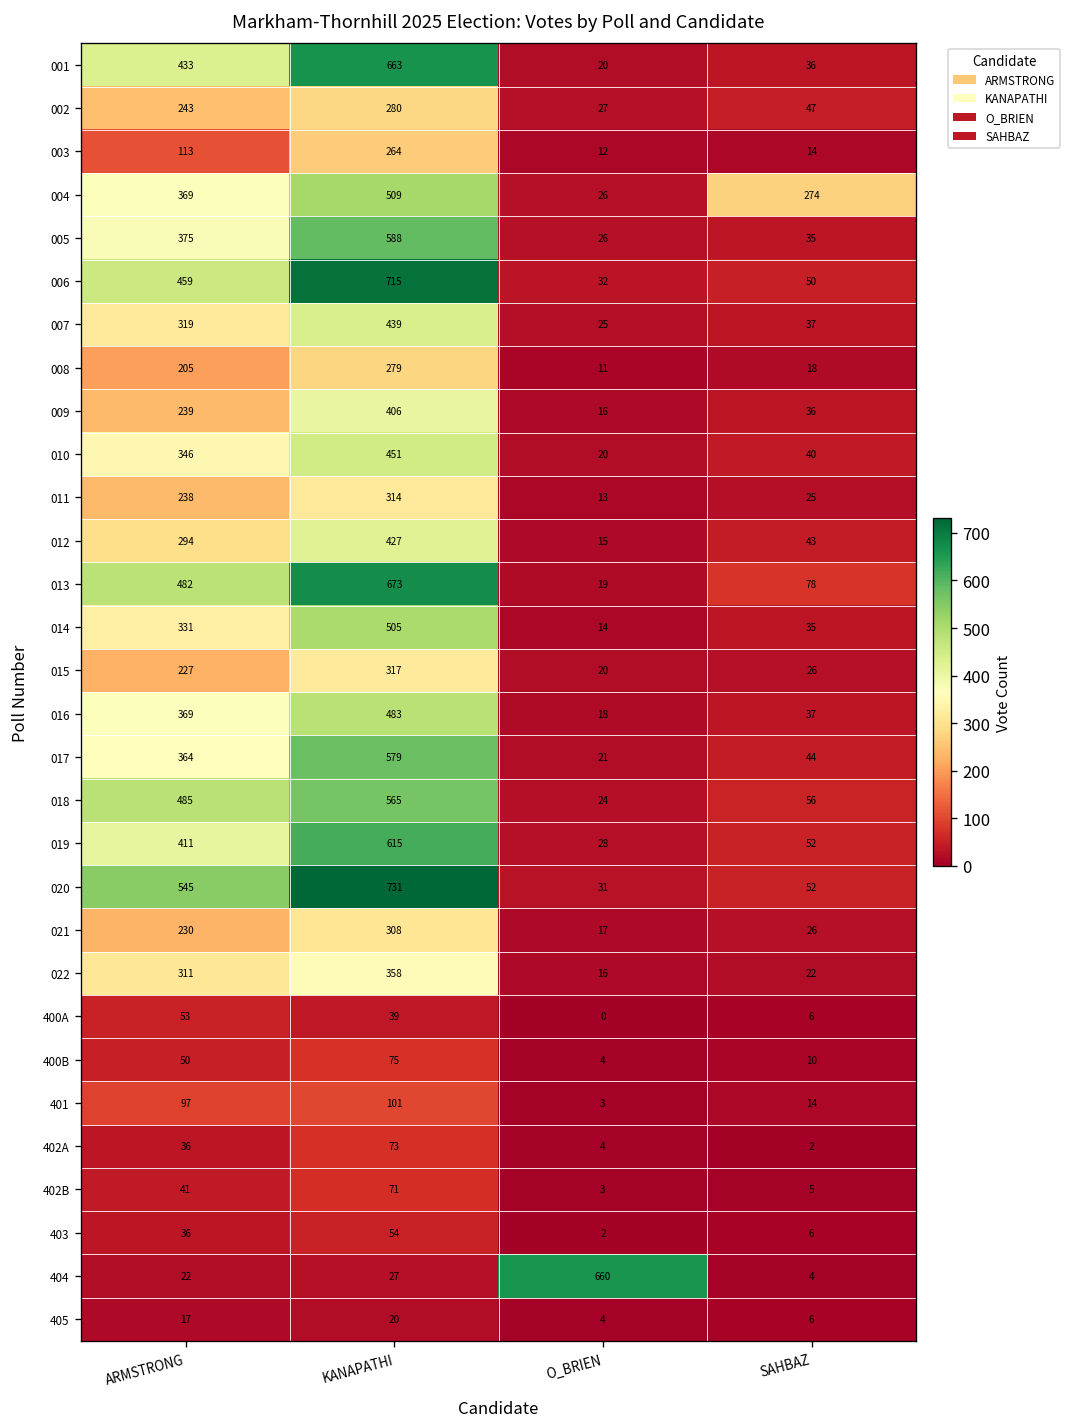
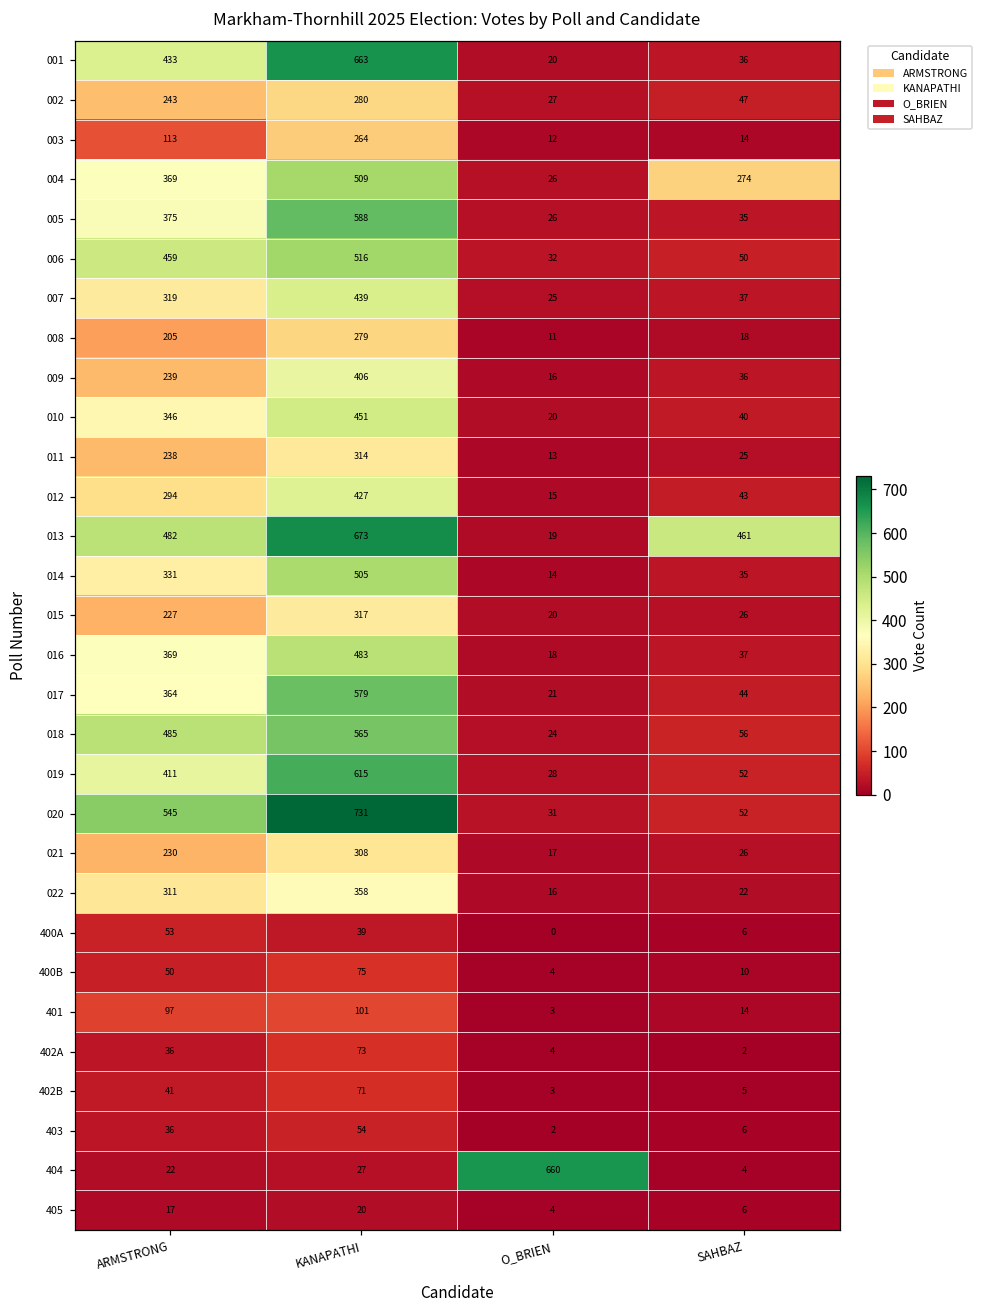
  {
    "001": {
      "ARMSTRONG": 433,
      "KANAPATHI": 663,
      "O_BRIEN": 20,
      "SAHBAZ": 36
    },
    "002": {
      "ARMSTRONG": 243,
      "KANAPATHI": 280,
      "O_BRIEN": 27,
      "SAHBAZ": 47
    },
    "003": {
      "ARMSTRONG": 113,
      "KANAPATHI": 264,
      "O_BRIEN": 12,
      "SAHBAZ": 14
    },
    "004": {
      "ARMSTRONG": 369,
      "KANAPATHI": 509,
      "O_BRIEN": 26,
      "SAHBAZ": 274
    },
    "005": {
      "ARMSTRONG": 375,
      "KANAPATHI": 588,
      "O_BRIEN": 26,
      "SAHBAZ": 35
    },
    "006": {
      "ARMSTRONG": 459,
-     "KANAPATHI": 715,
+     "KANAPATHI": 516,
      "O_BRIEN": 32,
      "SAHBAZ": 50
    },
    "007": {
      "ARMSTRONG": 319,
      "KANAPATHI": 439,
      "O_BRIEN": 25,
      "SAHBAZ": 37
    },
    "008": {
      "ARMSTRONG": 205,
      "KANAPATHI": 279,
      "O_BRIEN": 11,
      "SAHBAZ": 18
    },
    "009": {
      "ARMSTRONG": 239,
      "KANAPATHI": 406,
      "O_BRIEN": 16,
      "SAHBAZ": 36
    },
    "010": {
      "ARMSTRONG": 346,
      "KANAPATHI": 451,
      "O_BRIEN": 20,
      "SAHBAZ": 40
    },
    "011": {
      "ARMSTRONG": 238,
      "KANAPATHI": 314,
      "O_BRIEN": 13,
      "SAHBAZ": 25
    },
    "012": {
      "ARMSTRONG": 294,
      "KANAPATHI": 427,
      "O_BRIEN": 15,
      "SAHBAZ": 43
    },
    "013": {
      "ARMSTRONG": 482,
      "KANAPATHI": 673,
      "O_BRIEN": 19,
-     "SAHBAZ": 78
+     "SAHBAZ": 461
    },
    "014": {
      "ARMSTRONG": 331,
      "KANAPATHI": 505,
      "O_BRIEN": 14,
      "SAHBAZ": 35
    },
    "015": {
      "ARMSTRONG": 227,
      "KANAPATHI": 317,
      "O_BRIEN": 20,
      "SAHBAZ": 26
    },
    "016": {
      "ARMSTRONG": 369,
      "KANAPATHI": 483,
      "O_BRIEN": 18,
      "SAHBAZ": 37
    },
    "017": {
      "ARMSTRONG": 364,
      "KANAPATHI": 579,
      "O_BRIEN": 21,
      "SAHBAZ": 44
    },
    "018": {
      "ARMSTRONG": 485,
      "KANAPATHI": 565,
      "O_BRIEN": 24,
      "SAHBAZ": 56
    },
    "019": {
      "ARMSTRONG": 411,
      "KANAPATHI": 615,
      "O_BRIEN": 28,
      "SAHBAZ": 52
    },
    "020": {
      "ARMSTRONG": 545,
      "KANAPATHI": 731,
      "O_BRIEN": 31,
      "SAHBAZ": 52
    },
    "021": {
      "ARMSTRONG": 230,
      "KANAPATHI": 308,
      "O_BRIEN": 17,
      "SAHBAZ": 26
    },
    "022": {
      "ARMSTRONG": 311,
      "KANAPATHI": 358,
      "O_BRIEN": 16,
      "SAHBAZ": 22
    },
    "400A": {
      "ARMSTRONG": 53,
      "KANAPATHI": 39,
      "O_BRIEN": 0,
      "SAHBAZ": 6
    },
    "400B": {
      "ARMSTRONG": 50,
      "KANAPATHI": 75,
      "O_BRIEN": 4,
      "SAHBAZ": 10
    },
    "401": {
      "ARMSTRONG": 97,
      "KANAPATHI": 101,
      "O_BRIEN": 3,
      "SAHBAZ": 14
    },
    "402A": {
      "ARMSTRONG": 36,
      "KANAPATHI": 73,
      "O_BRIEN": 4,
      "SAHBAZ": 2
    },
    "402B": {
      "ARMSTRONG": 41,
      "KANAPATHI": 71,
      "O_BRIEN": 3,
      "SAHBAZ": 5
    },
    "403": {
      "ARMSTRONG": 36,
      "KANAPATHI": 54,
      "O_BRIEN": 2,
      "SAHBAZ": 6
    },
    "404": {
      "ARMSTRONG": 22,
      "KANAPATHI": 27,
      "O_BRIEN": 660,
      "SAHBAZ": 4
    },
    "405": {
      "ARMSTRONG": 17,
      "KANAPATHI": 20,
      "O_BRIEN": 4,
      "SAHBAZ": 6
    }
  }
